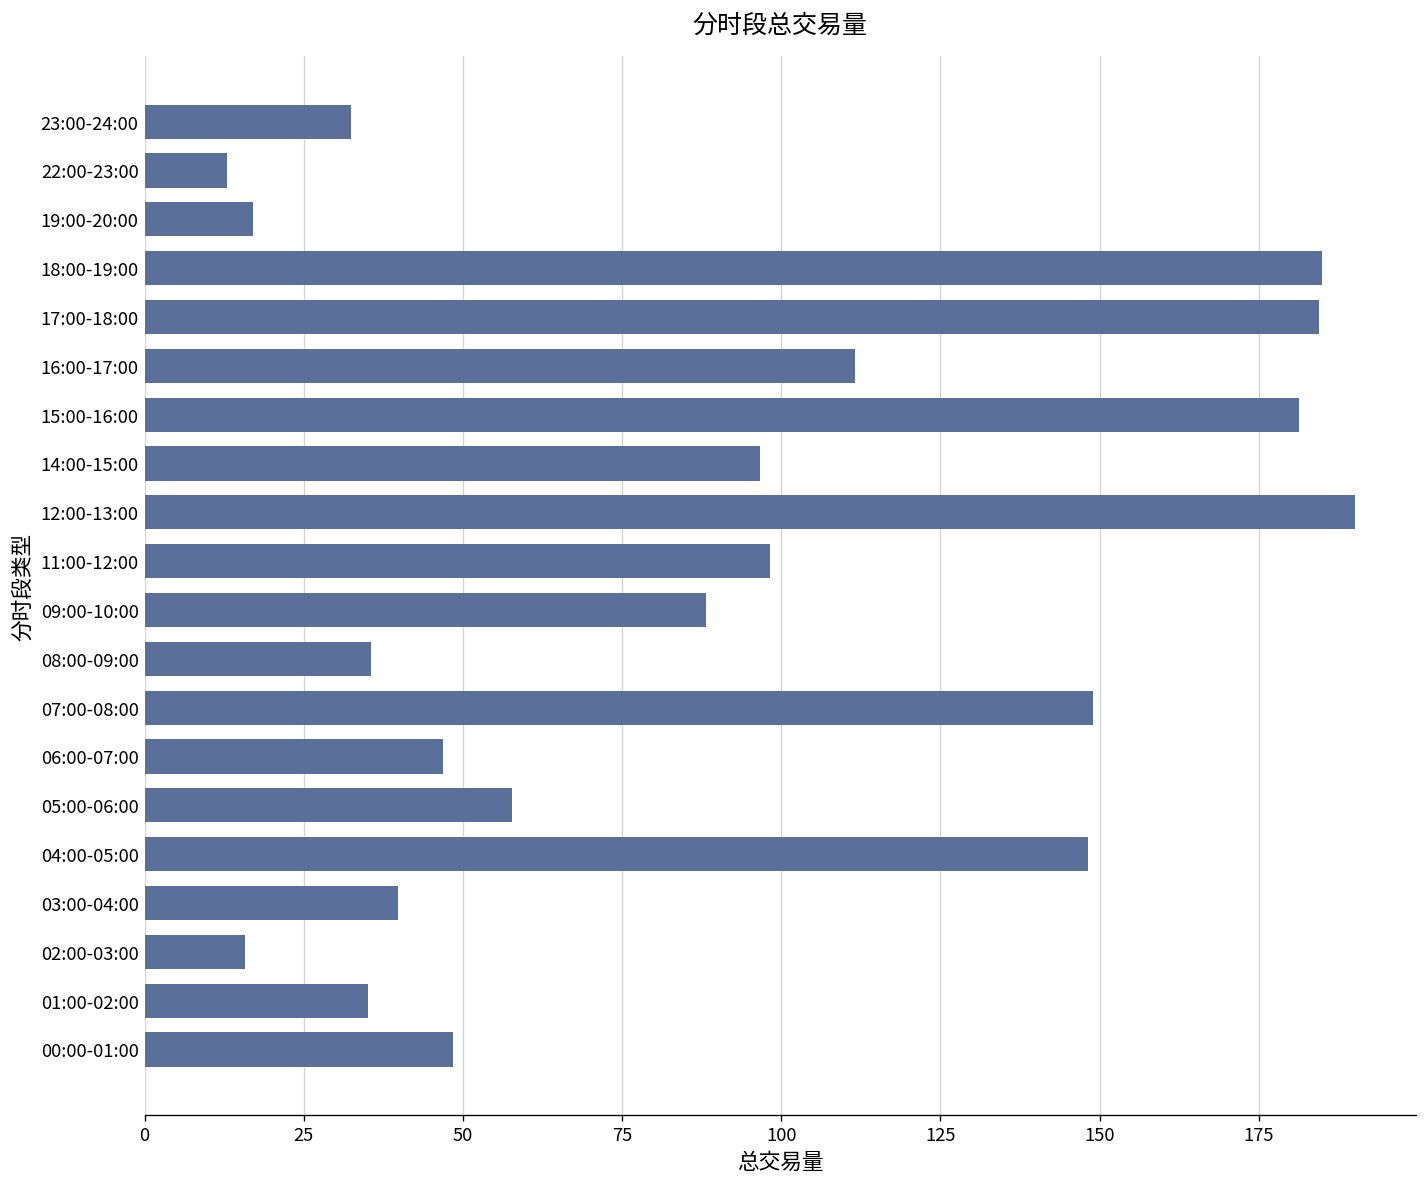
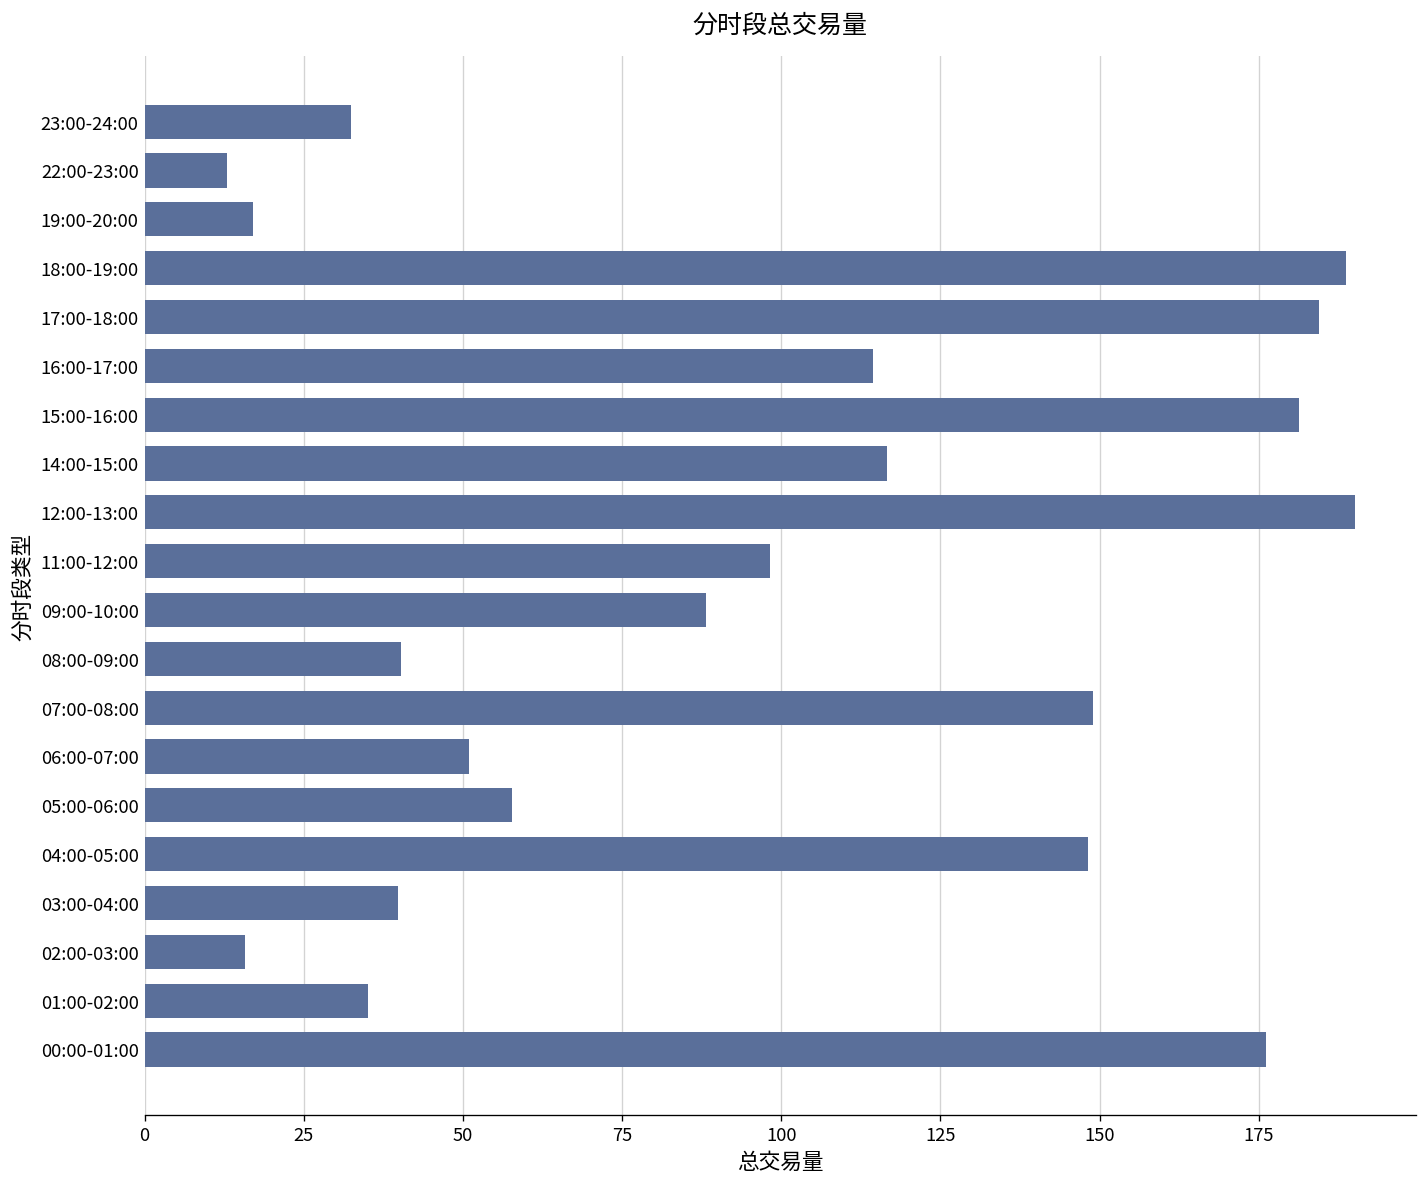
  {
    "23:00-24:00": 32,
    "22:00-23:00": 13,
    "19:00-20:00": 17,
-   "18:00-19:00": 185,
+   "18:00-19:00": 189,
    "17:00-18:00": 185,
-   "16:00-17:00": 112,
+   "16:00-17:00": 114,
    "15:00-16:00": 181,
-   "14:00-15:00": 97,
+   "14:00-15:00": 117,
    "12:00-13:00": 190,
    "11:00-12:00": 98,
    "09:00-10:00": 88,
-   "08:00-09:00": 36,
+   "08:00-09:00": 40,
    "07:00-08:00": 149,
-   "06:00-07:00": 47,
+   "06:00-07:00": 51,
    "05:00-06:00": 58,
    "04:00-05:00": 148,
    "03:00-04:00": 40,
    "02:00-03:00": 16,
    "01:00-02:00": 35,
-   "00:00-01:00": 48
+   "00:00-01:00": 176
  }
